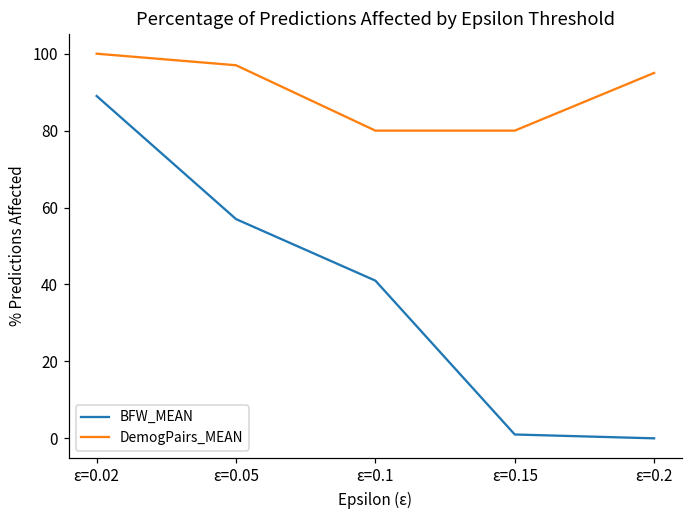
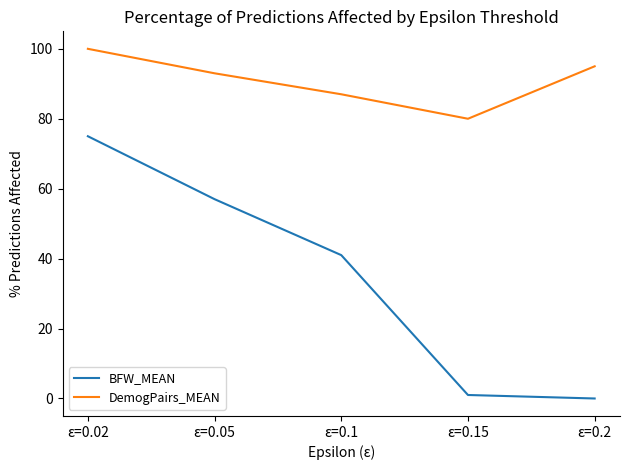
  {
    "BFW_MEAN": {
-     "ε=0.02": 89,
+     "ε=0.02": 75,
      "ε=0.05": 57,
      "ε=0.1": 41,
      "ε=0.15": 1,
      "ε=0.2": 0
    },
    "DemogPairs_MEAN": {
      "ε=0.02": 100,
-     "ε=0.05": 97,
-     "ε=0.1": 80,
+     "ε=0.05": 93,
+     "ε=0.1": 87,
      "ε=0.15": 80,
      "ε=0.2": 95
    }
  }
